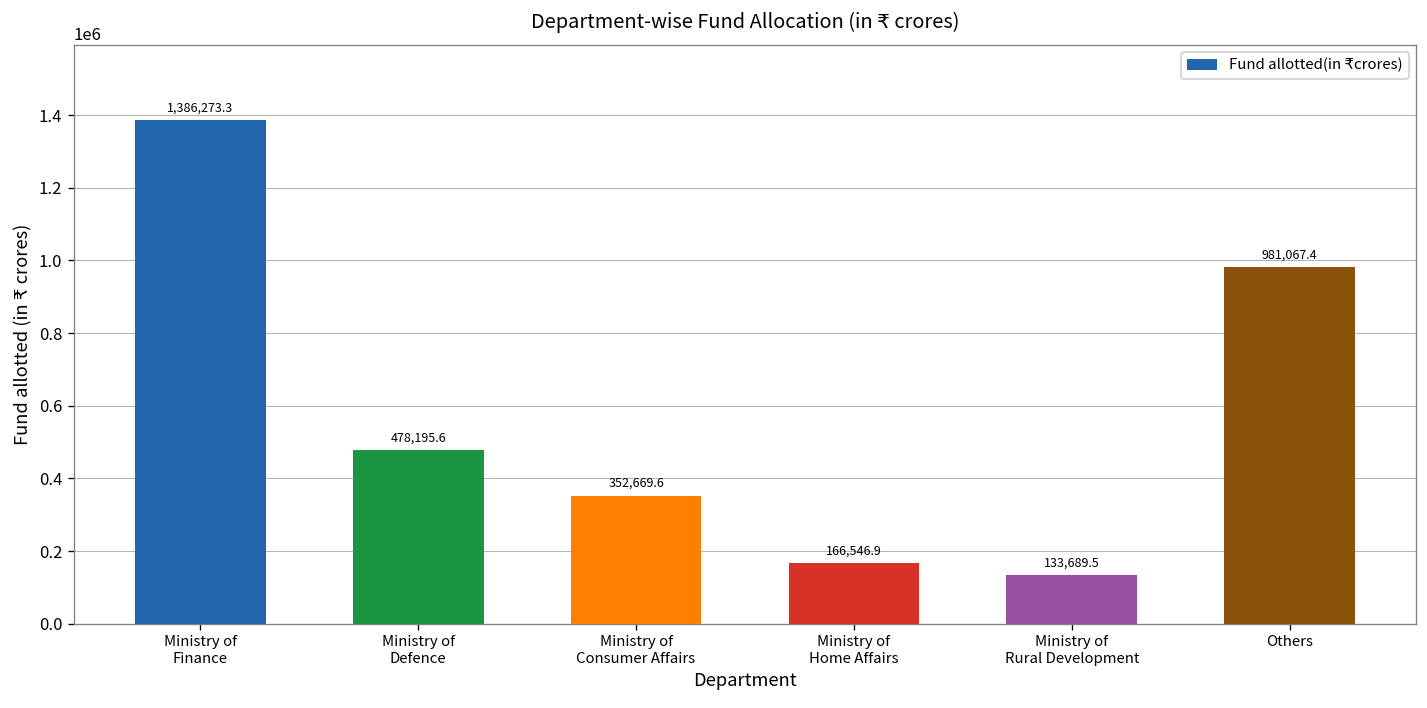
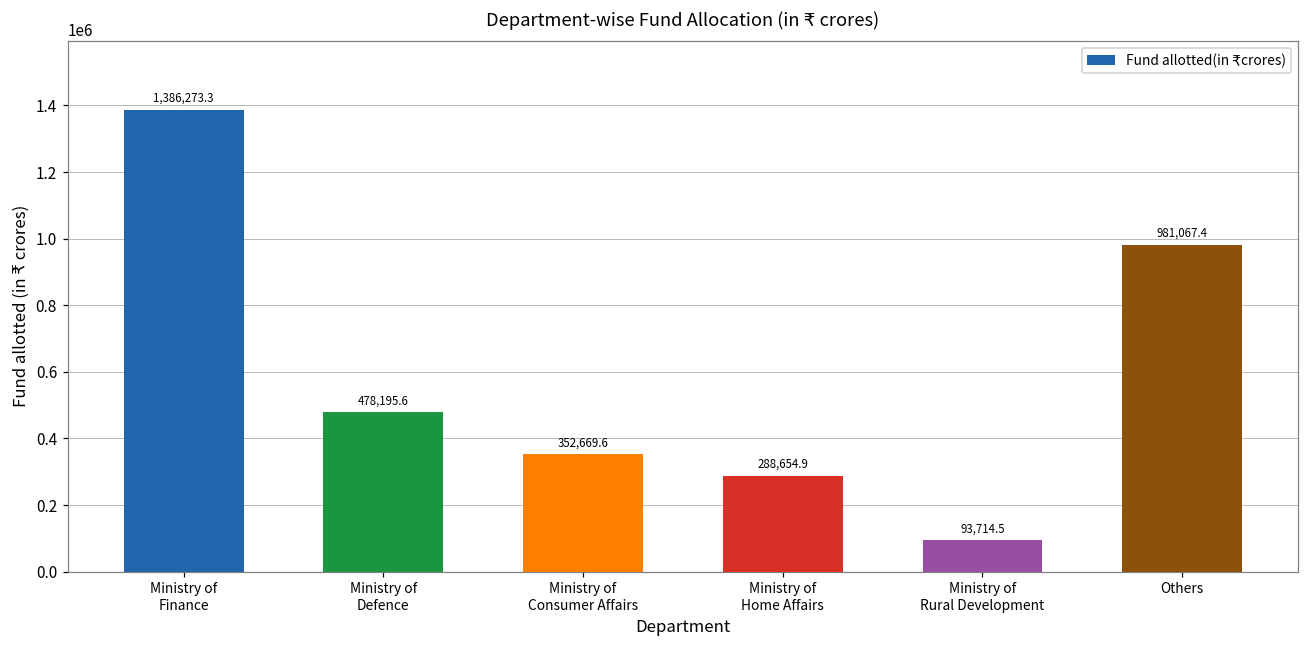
  {
    "Ministry of Finance": "1,386,273.3",
    "Ministry of Defence": "478,195.6",
    "Ministry of Consumer Affairs": "352,669.6",
-   "Ministry of Home Affairs": "166,546.9",
-   "Ministry of Rural Development": "133,689.5",
+   "Ministry of Home Affairs": "288,654.9",
+   "Ministry of Rural Development": "93,714.5",
    "Others": "981,067.4"
  }
